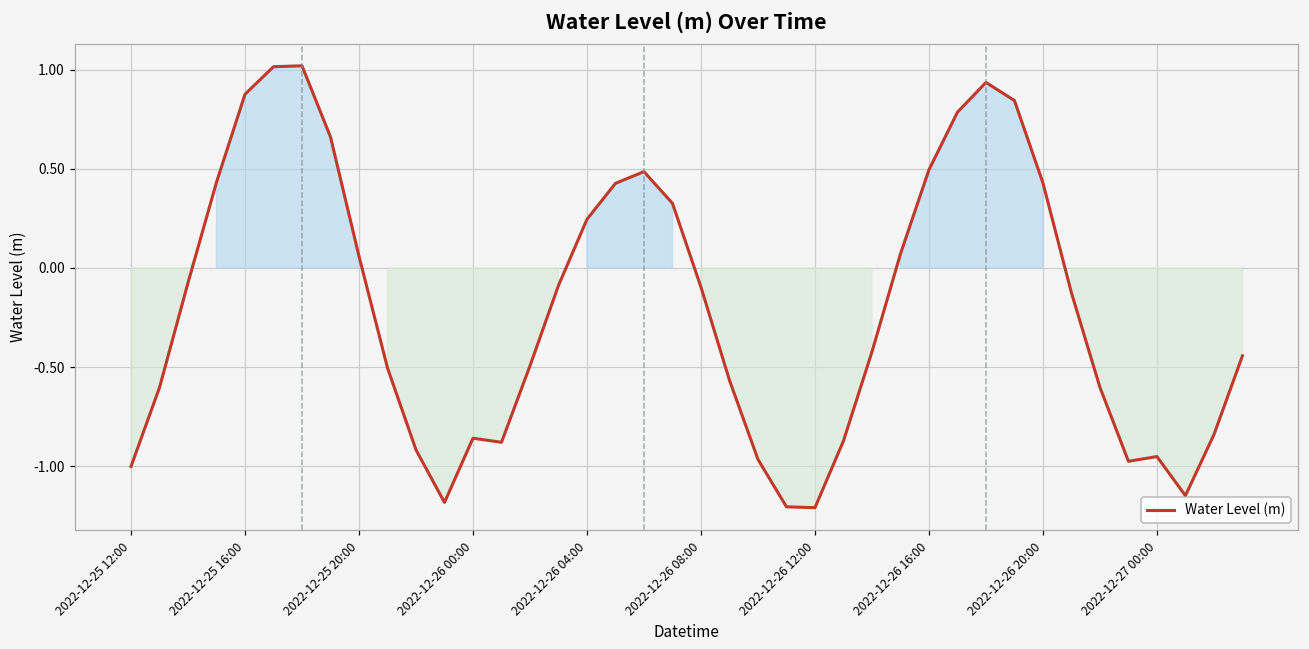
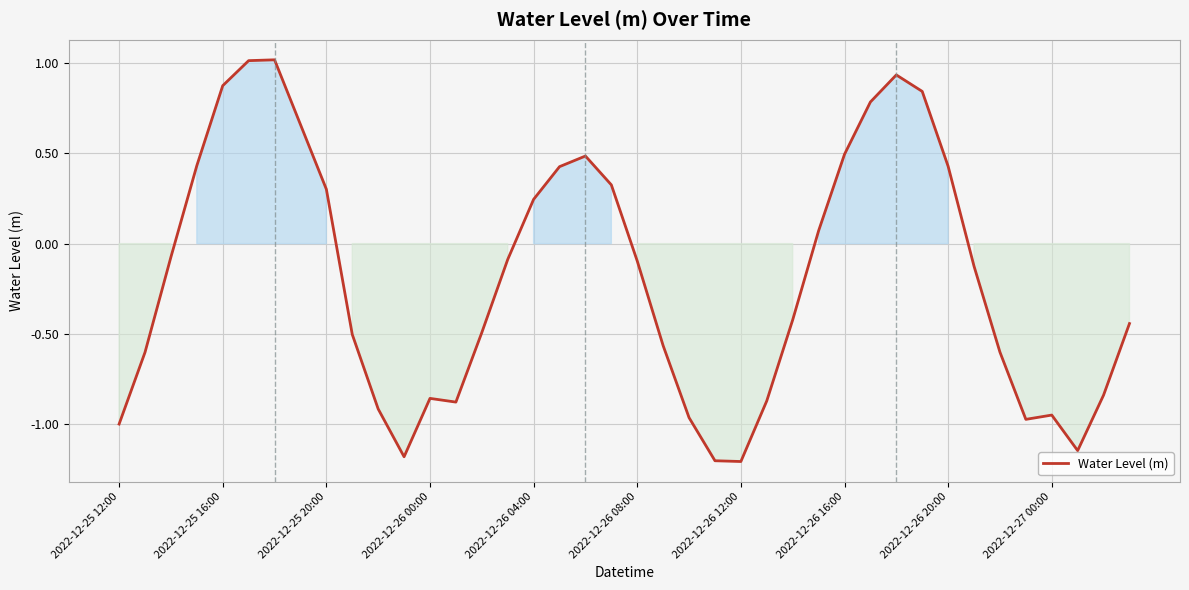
  {
    "2022-12-25 12:00": -1.00,
    "2022-12-25 16:00": 0.88,
-   "2022-12-25 20:00": 0.06,
+   "2022-12-25 20:00": 0.30,
    "2022-12-26 00:00": -0.86,
    "2022-12-26 04:00": 0.25,
    "2022-12-26 08:00": -0.10,
    "2022-12-26 12:00": -1.21,
    "2022-12-26 16:00": 0.50,
    "2022-12-26 20:00": 0.43,
    "2022-12-27 00:00": -0.95
  }
